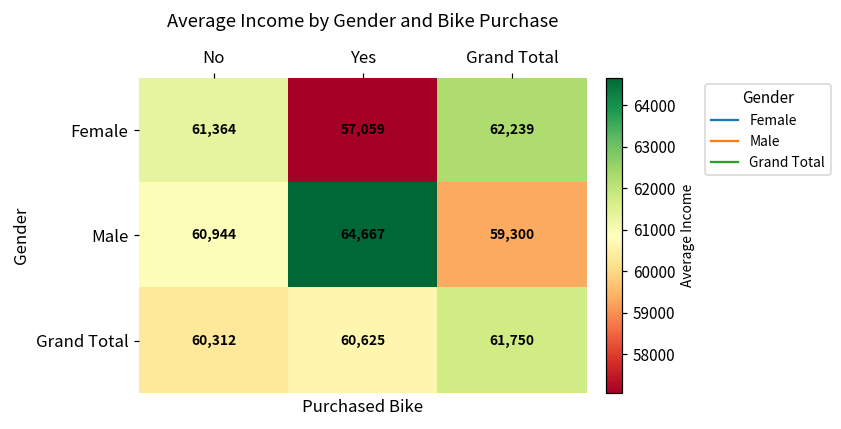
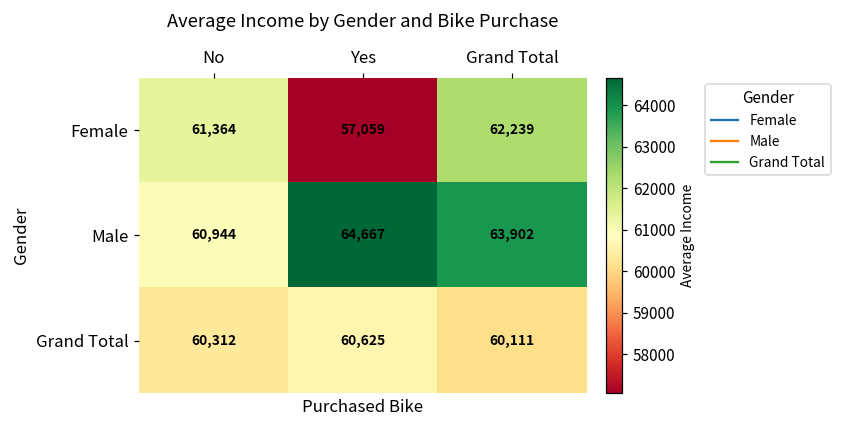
  {
    "Female": {
      "No": "61,364",
      "Yes": "57,059",
      "Grand Total": "62,239"
    },
    "Male": {
      "No": "60,944",
      "Yes": "64,667",
-     "Grand Total": "59,300"
+     "Grand Total": "63,902"
    },
    "Grand Total": {
      "No": "60,312",
      "Yes": "60,625",
-     "Grand Total": "61,750"
+     "Grand Total": "60,111"
    }
  }
